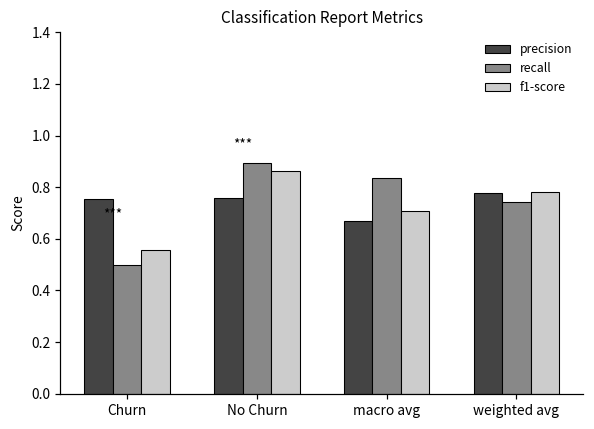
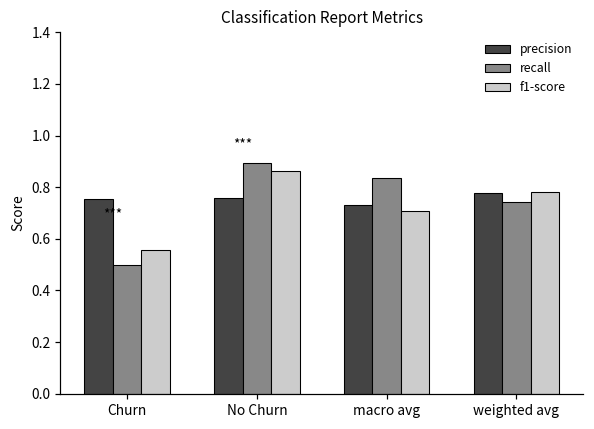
  {
    "precision": {
      "Churn": 0.75,
      "No Churn": 0.76,
-     "macro avg": 0.67,
+     "macro avg": 0.73,
      "weighted avg": 0.78
    },
    "recall": {
      "Churn": 0.50,
      "No Churn": 0.89,
      "macro avg": 0.84,
      "weighted avg": 0.74
    },
    "f1-score": {
      "Churn": 0.56,
      "No Churn": 0.86,
      "macro avg": 0.71,
      "weighted avg": 0.78
    }
  }
